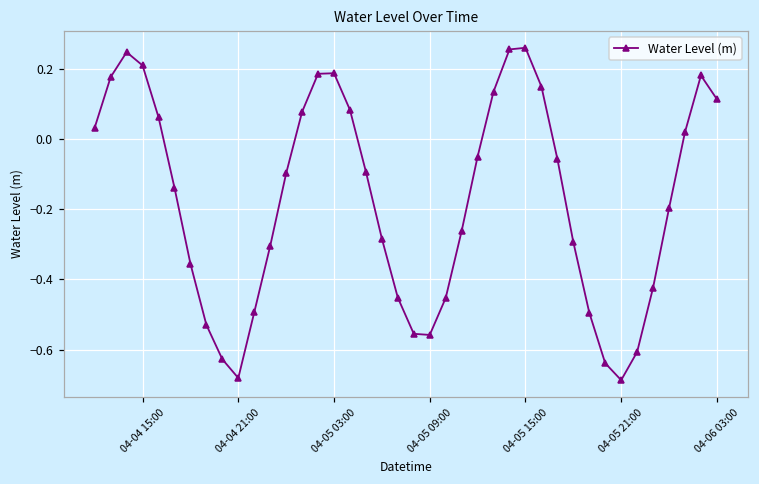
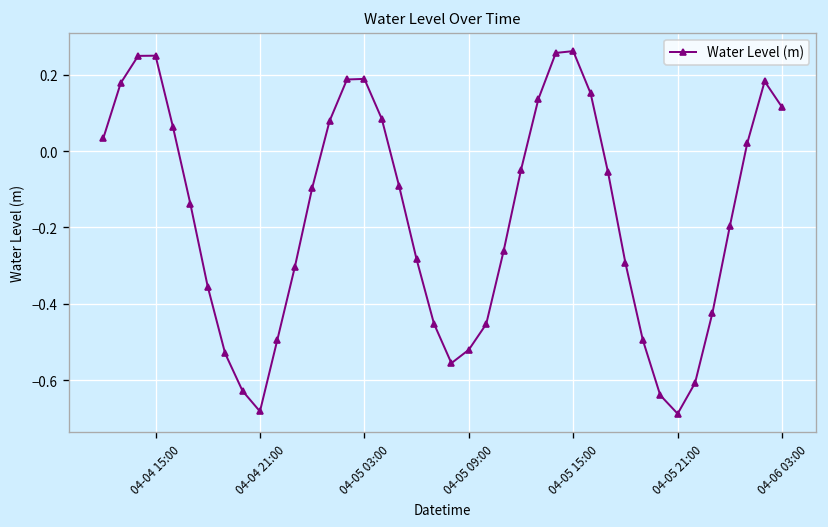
  {
-   "04-04 15:00": 0.21,
+   "04-04 15:00": 0.25,
    "04-04 21:00": -0.68,
    "04-05 03:00": 0.19,
-   "04-05 09:00": -0.56,
+   "04-05 09:00": -0.52,
    "04-05 15:00": 0.26,
    "04-05 21:00": -0.69,
    "04-06 03:00": 0.11
  }
